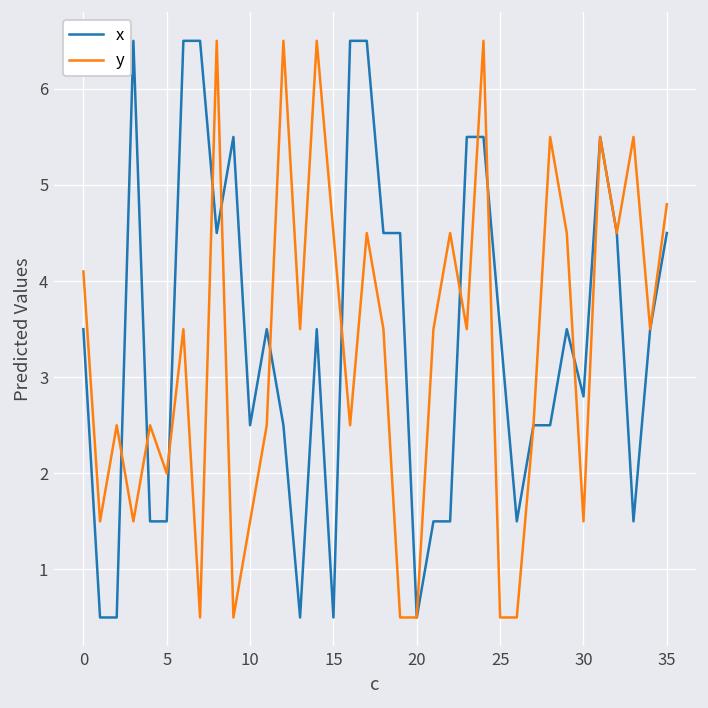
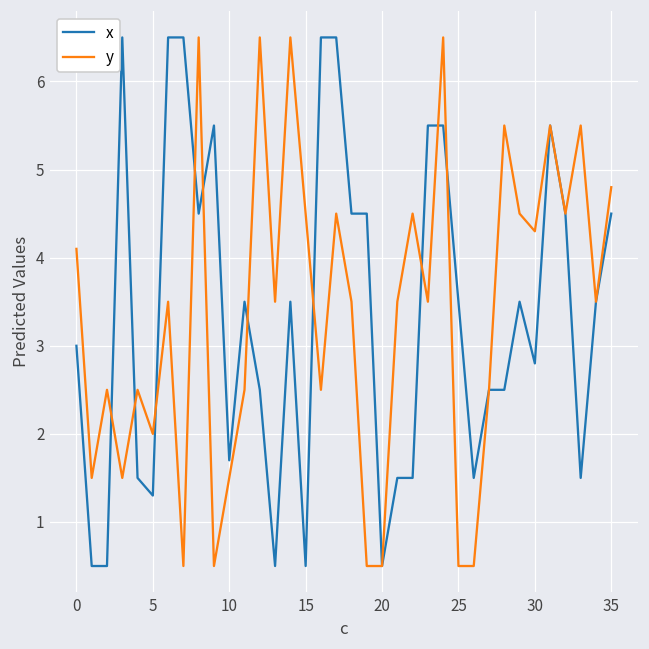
  {
    "x": {
-     "0": 3.5,
-     "5": 1.5,
-     "10": 2.5,
+     "0": 3.0,
+     "5": 1.3,
+     "10": 1.7,
      "15": 0.5,
      "25": 3.5,
      "30": 2.8,
      "35": 4.5
    },
    "y": {
      "0": 4.1,
      "5": 2.0,
      "10": 1.5,
      "15": 4.5,
      "25": 0.5,
-     "30": 1.5,
+     "30": 4.3,
      "35": 4.8
    }
  }
